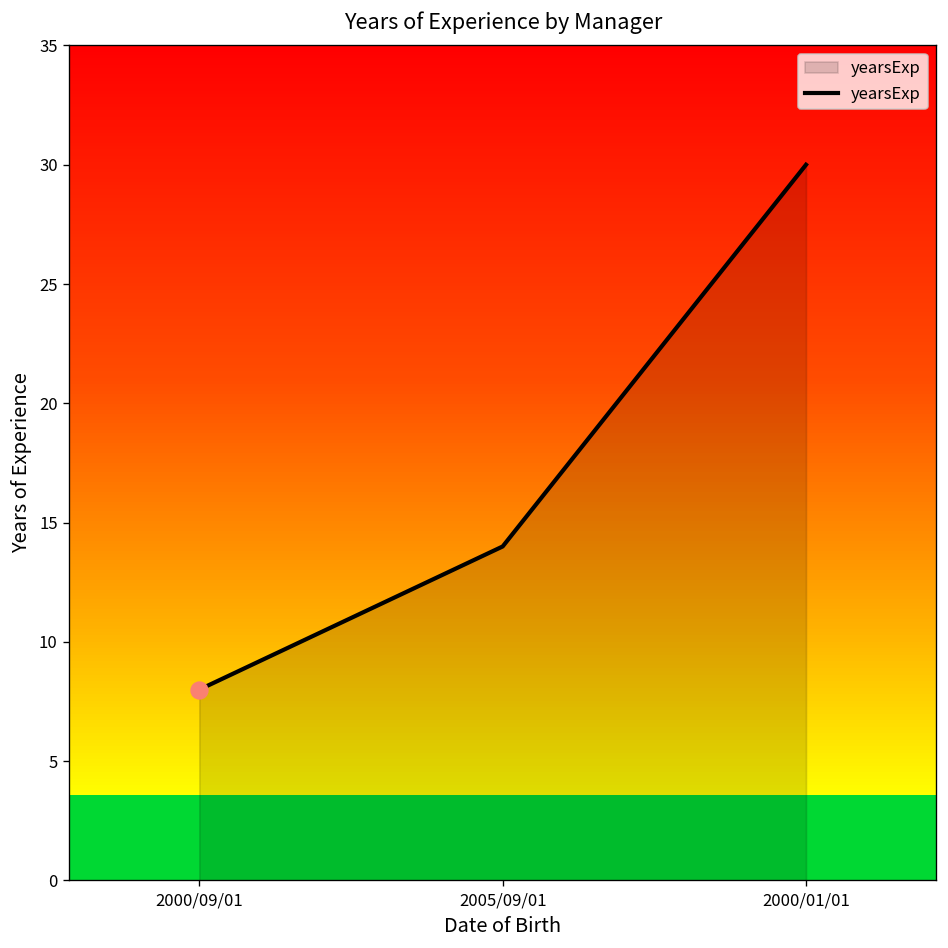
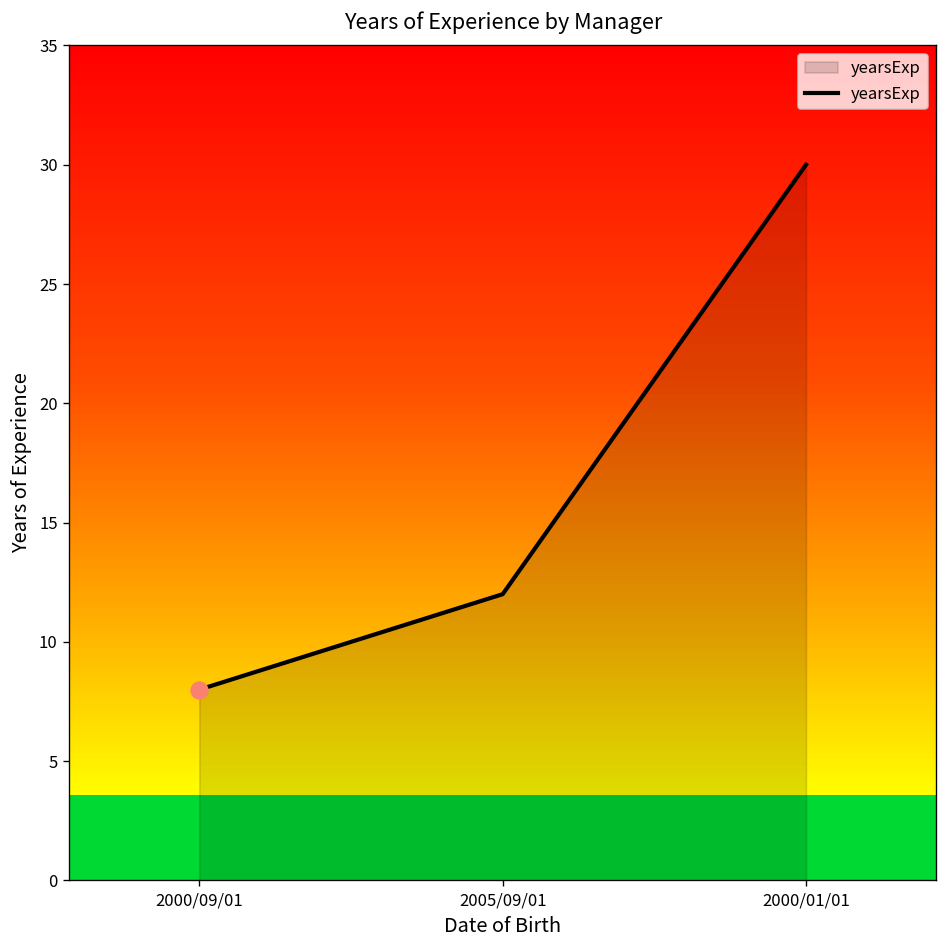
  {
    "yearsExp": {
-     "2005/09/01": 14,
+     "2005/09/01": 12,
      "2000/01/01": 30
    }
  }
